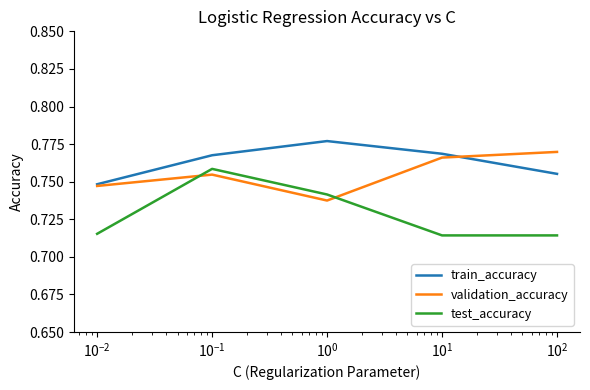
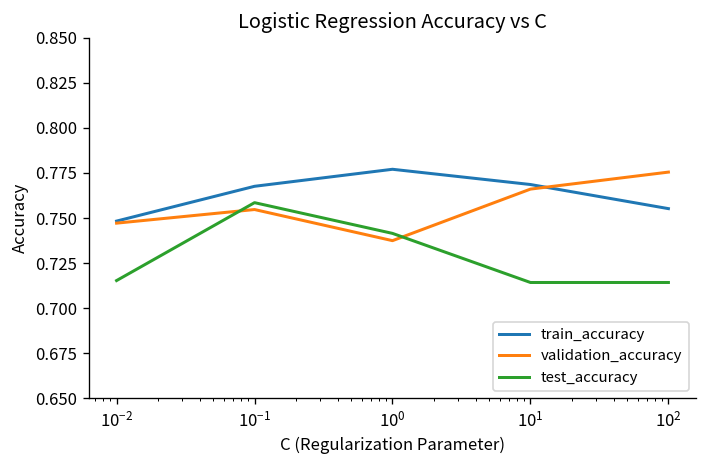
  {
    "train_accuracy": {
      "10^-1": 0.768,
      "10^0": 0.777,
      "10^1": 0.769,
      "10^2": 0.755
    },
    "validation_accuracy": {
      "10^-1": 0.755,
      "10^0": 0.737,
      "10^1": 0.766,
-     "10^2": 0.770
+     "10^2": 0.775
    },
    "test_accuracy": {
      "10^-2": 0.715,
      "10^-1": 0.759,
      "10^0": 0.741,
      "10^1": 0.714,
      "10^2": 0.714
    }
  }
